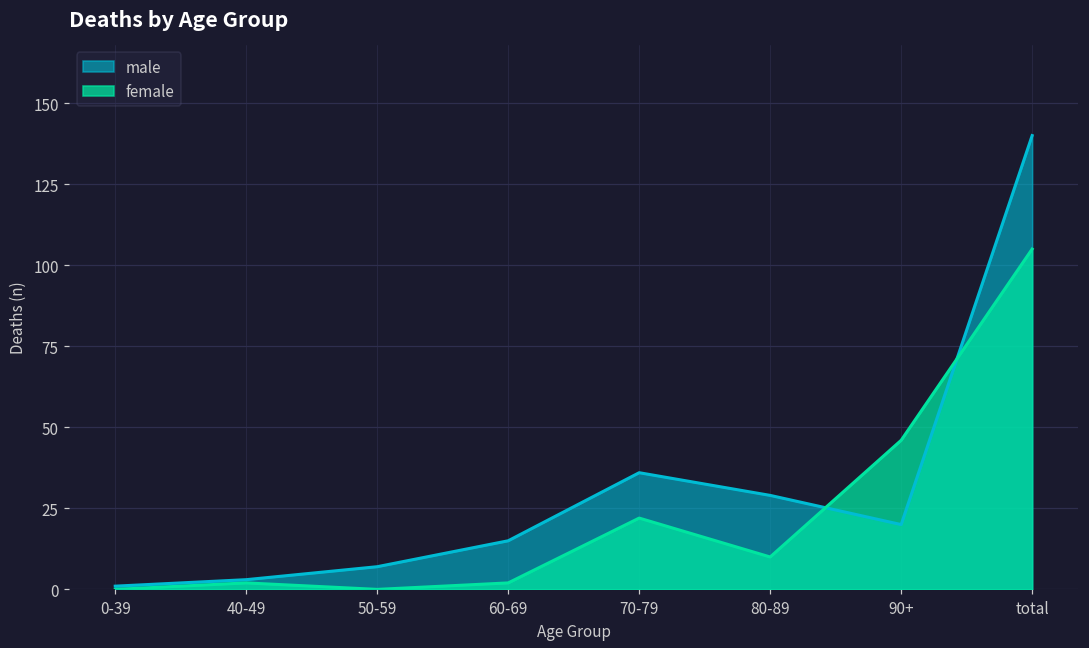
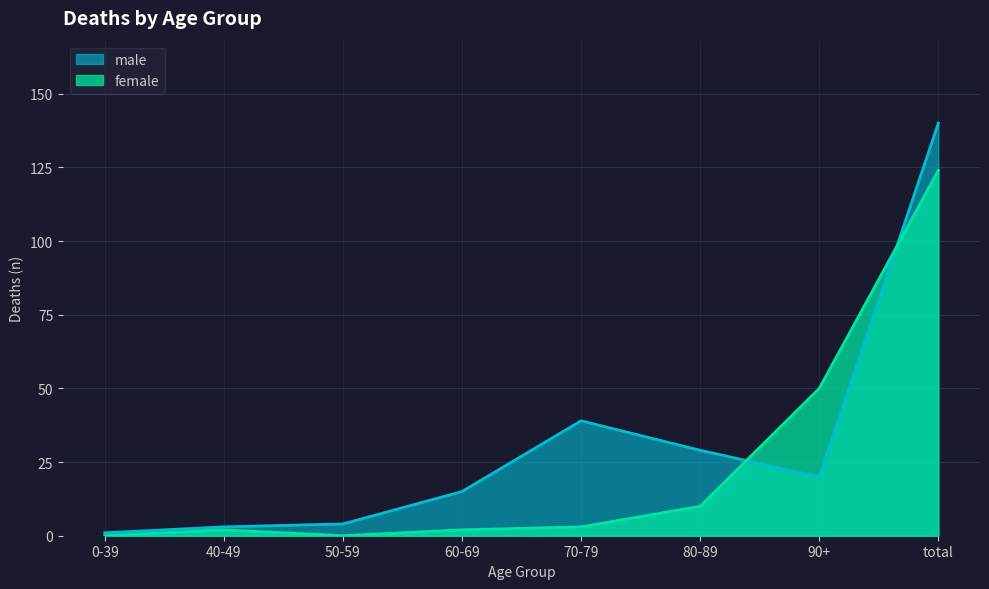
  {
    "male": {
      "0-39": 1,
      "40-49": 3,
-     "50-59": 7,
+     "50-59": 4,
      "60-69": 15,
-     "70-79": 36,
+     "70-79": 39,
      "80-89": 29,
      "90+": 20,
      "total": 140
    },
    "female": {
      "0-39": 0,
      "40-49": 2,
      "50-59": 0,
      "60-69": 2,
-     "70-79": 22,
+     "70-79": 3,
      "80-89": 10,
-     "90+": 46,
-     "total": 105
+     "90+": 50,
+     "total": 124
    }
  }
